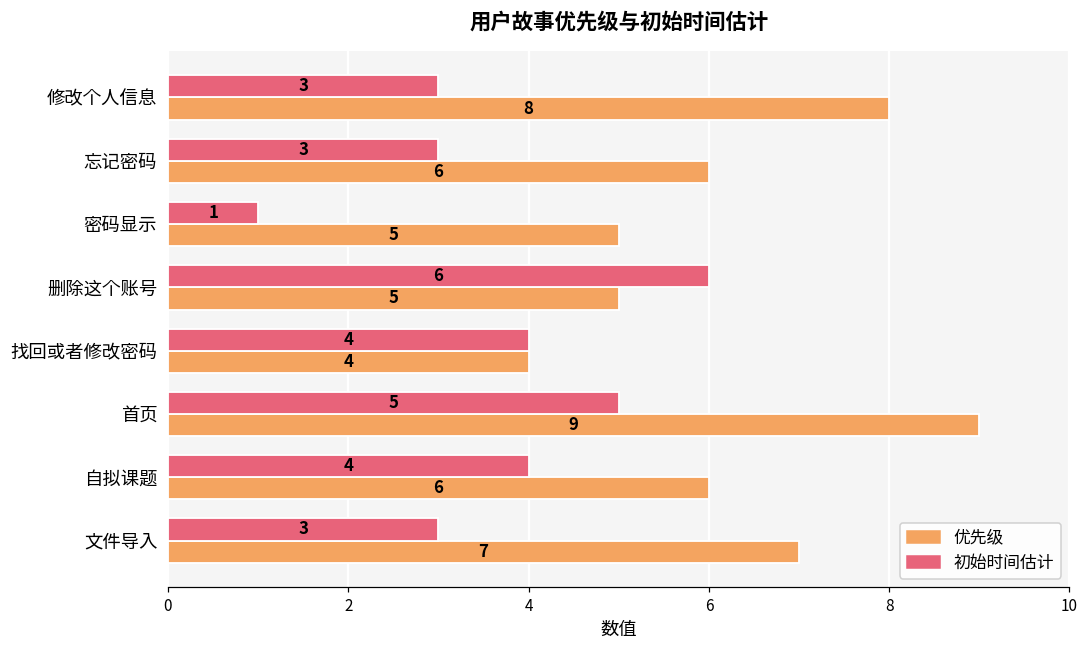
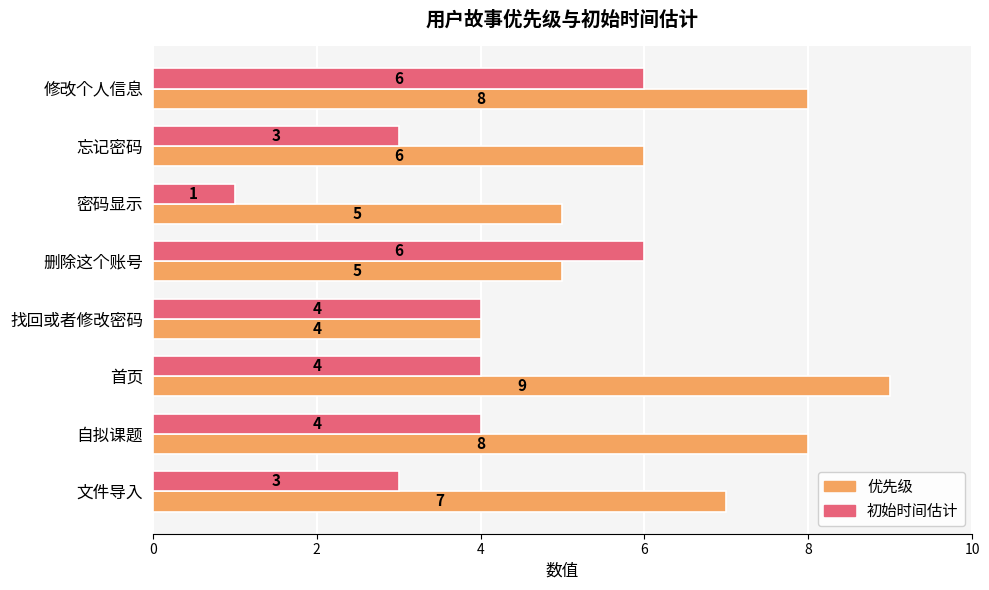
  {
    "优先级": {
      "修改个人信息": 8,
      "忘记密码": 6,
      "密码显示": 5,
      "删除这个账号": 5,
      "找回或者修改密码": 4,
      "首页": 9,
-     "自拟课题": 6,
+     "自拟课题": 8,
      "文件导入": 7
    },
    "初始时间估计": {
-     "修改个人信息": 3,
+     "修改个人信息": 6,
      "忘记密码": 3,
      "密码显示": 1,
      "删除这个账号": 6,
      "找回或者修改密码": 4,
-     "首页": 5,
+     "首页": 4,
      "自拟课题": 4,
      "文件导入": 3
    }
  }
